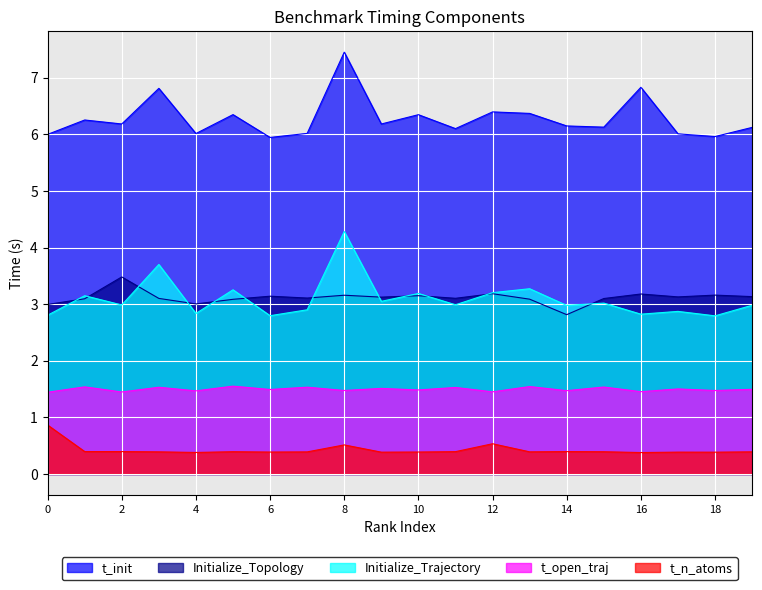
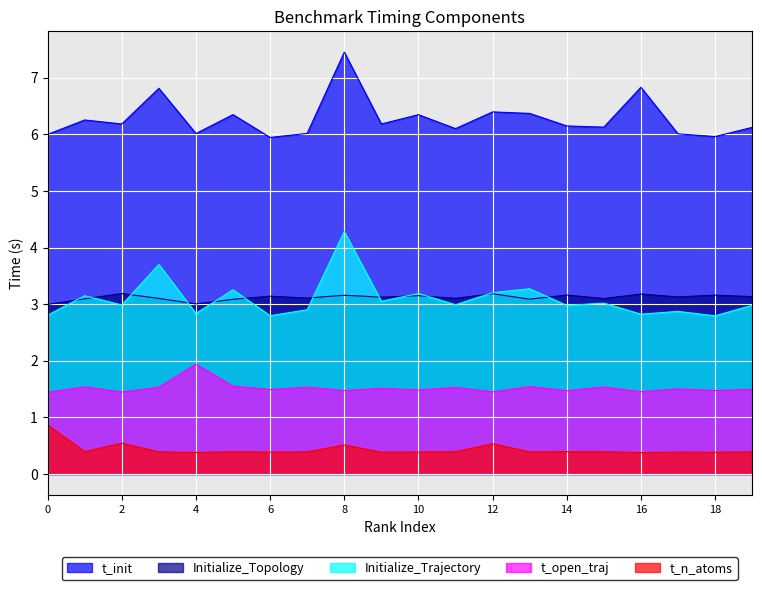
  {
    "t_init": {
      "0": 6.0,
      "2": 6.2,
      "4": 6.0,
      "6": 5.9,
      "8": 7.5,
      "10": 6.3,
      "12": 6.4,
      "14": 6.1,
      "16": 6.8,
      "18": 6.0
    },
    "Initialize_Topology": {
      "0": 3.0,
-     "2": 3.5,
+     "2": 3.2,
      "4": 3.0,
      "6": 3.1,
      "8": 3.2,
-     "14": 2.8,
+     "14": 3.2,
      "16": 3.2,
      "18": 3.2
    },
    "Initialize_Trajectory": {
      "0": 2.8,
      "2": 3.0,
      "4": 2.8,
      "6": 2.8,
      "8": 4.3,
      "14": 3.0,
      "16": 2.8,
      "18": 2.8
    },
    "t_open_traj": {
      "0": 1.4,
      "2": 1.4,
-     "4": 1.5,
+     "4": 1.9,
      "6": 1.5,
      "8": 1.5,
      "10": 1.5,
      "12": 1.5,
      "14": 1.5,
      "16": 1.5,
      "18": 1.5
    },
    "t_n_atoms": {
      "0": 0.9,
-     "2": 0.4,
+     "2": 0.5,
      "4": 0.4,
      "6": 0.4,
      "8": 0.5,
      "10": 0.4,
      "12": 0.5,
      "14": 0.4,
      "16": 0.4,
      "18": 0.4
    }
  }
